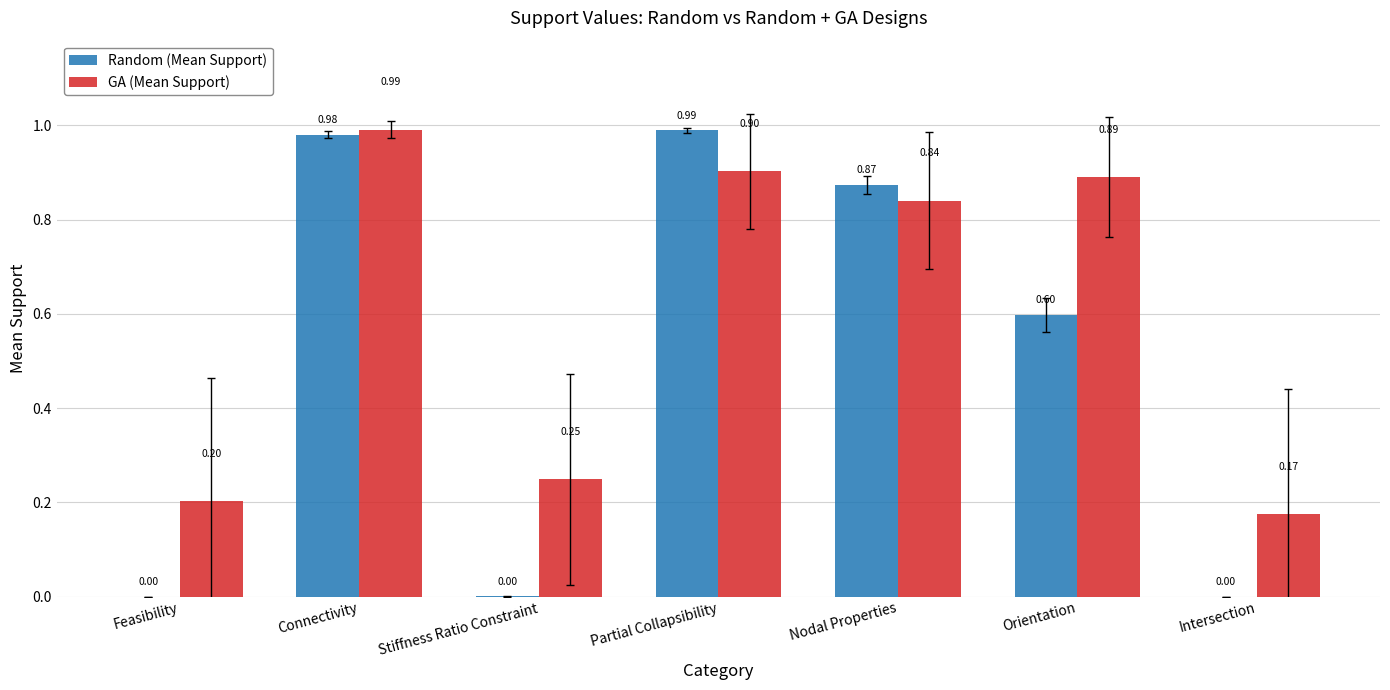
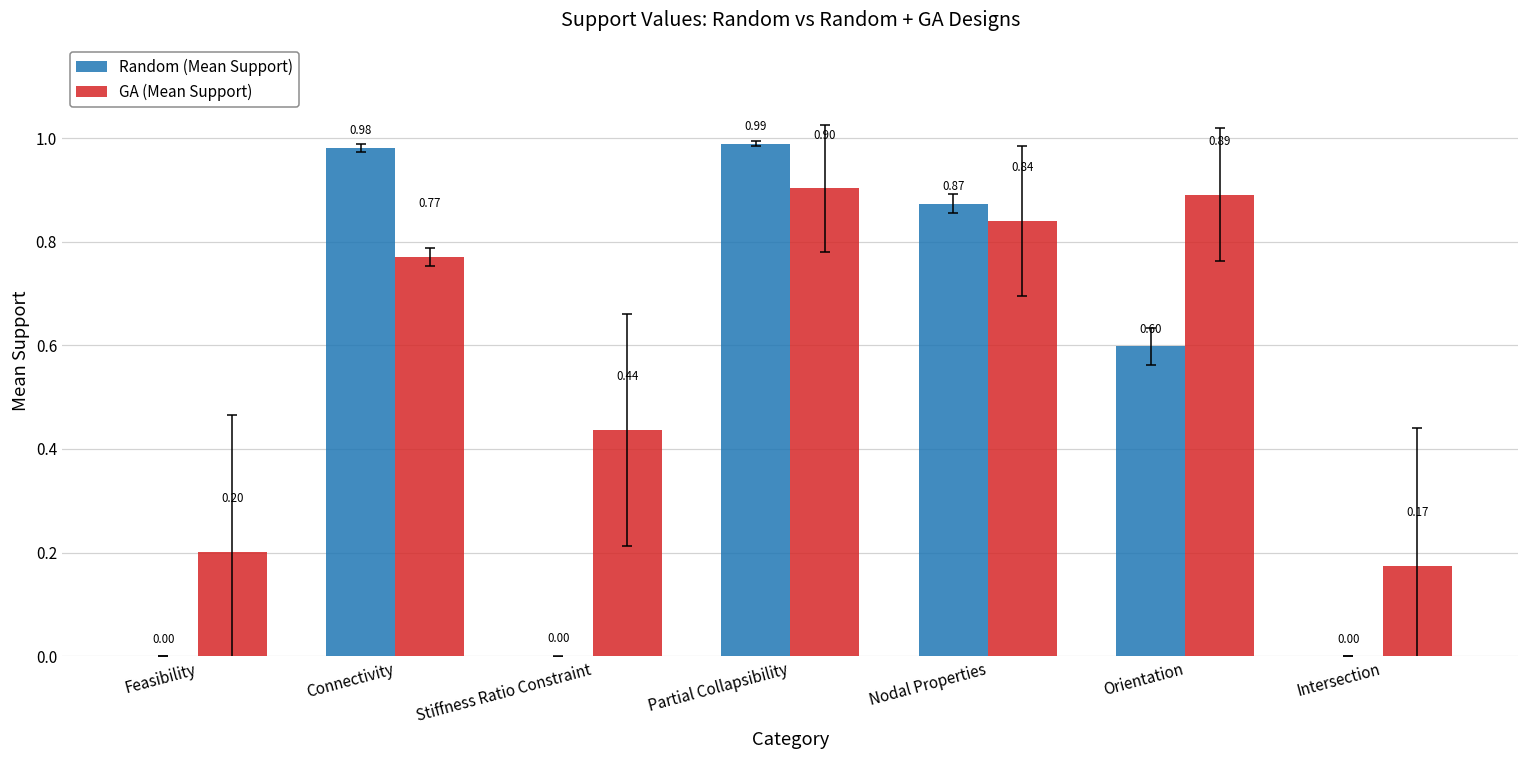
  {
    "GA (Mean Support)": {
-     "Connectivity": 0.99,
-     "Stiffness Ratio Constraint": 0.25
+     "Connectivity": 0.77,
+     "Stiffness Ratio Constraint": 0.44
    }
  }
